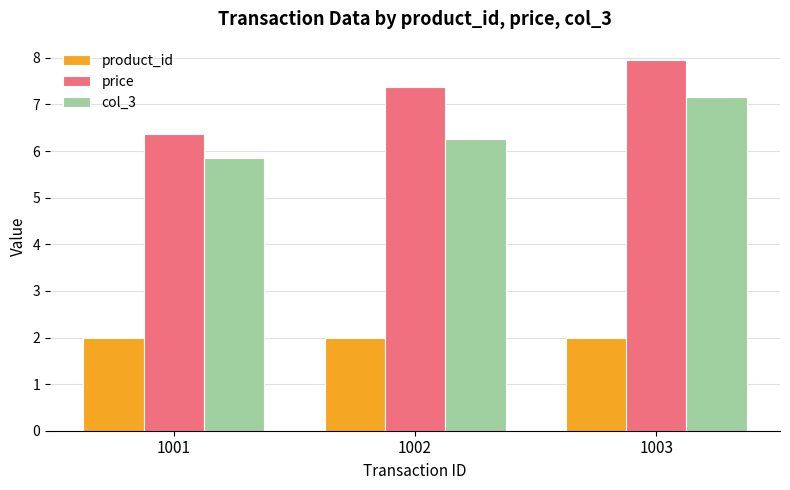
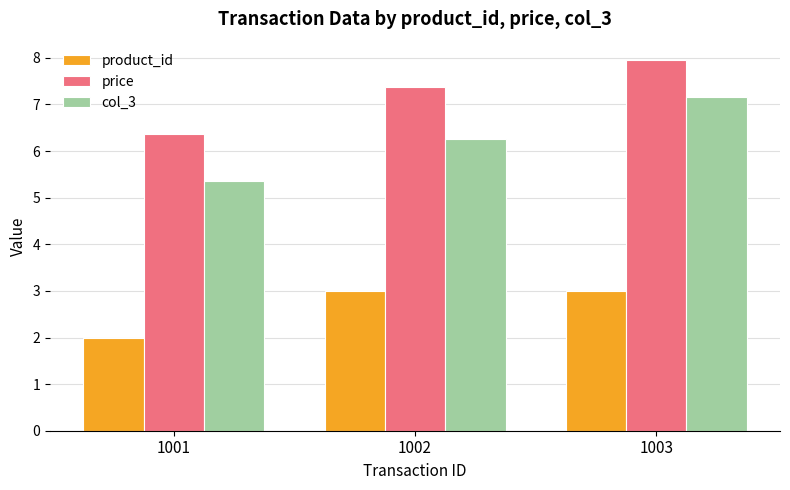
  {
    "product_id": {
      "1001": 2,
-     "1002": 2,
-     "1003": 2
+     "1002": 3,
+     "1003": 3
    },
    "price": {
      "1001": 6.4,
      "1002": 7.4,
      "1003": 8.0
    },
    "col_3": {
-     "1001": 5.9,
+     "1001": 5.4,
      "1002": 6.3,
      "1003": 7.2
    }
  }
